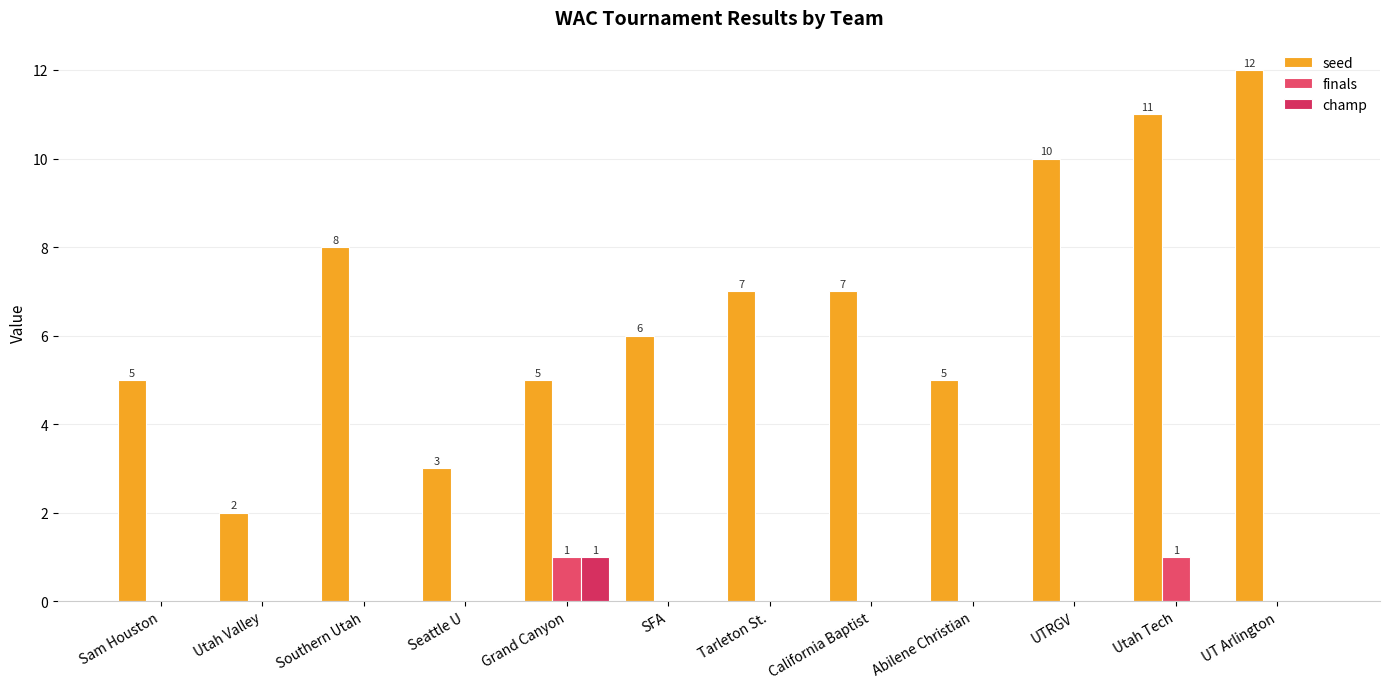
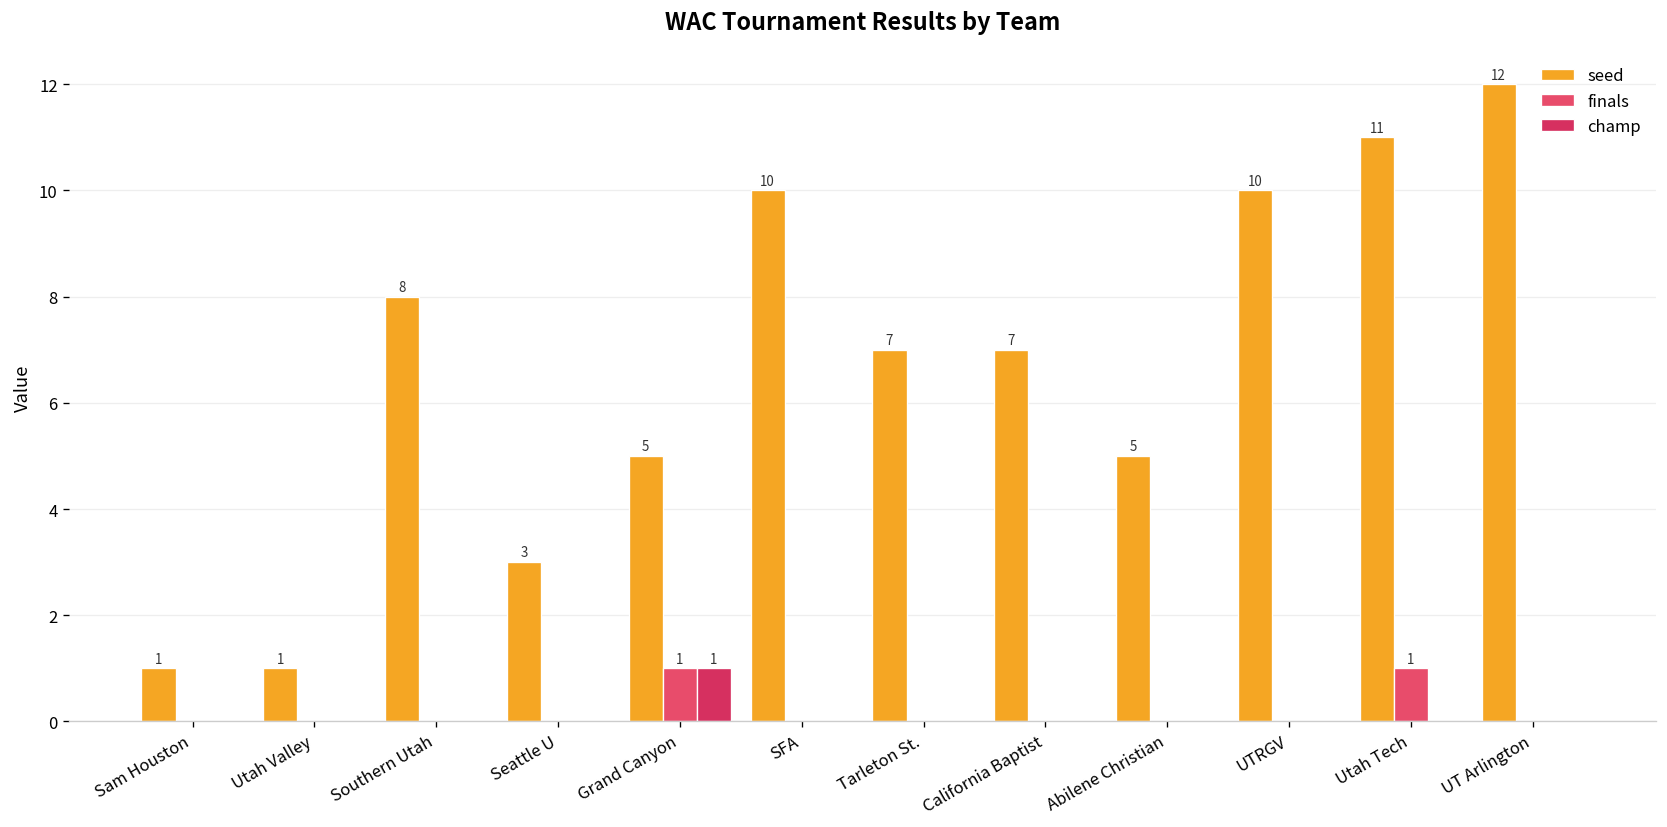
  {
    "seed": {
-     "Sam Houston": 5,
-     "Utah Valley": 2,
+     "Sam Houston": 1,
+     "Utah Valley": 1,
      "Southern Utah": 8,
      "Seattle U": 3,
      "Grand Canyon": 5,
-     "SFA": 6,
+     "SFA": 10,
      "Tarleton St.": 7,
      "California Baptist": 7,
      "Abilene Christian": 5,
      "UTRGV": 10,
      "Utah Tech": 11,
      "UT Arlington": 12
    }
  }
